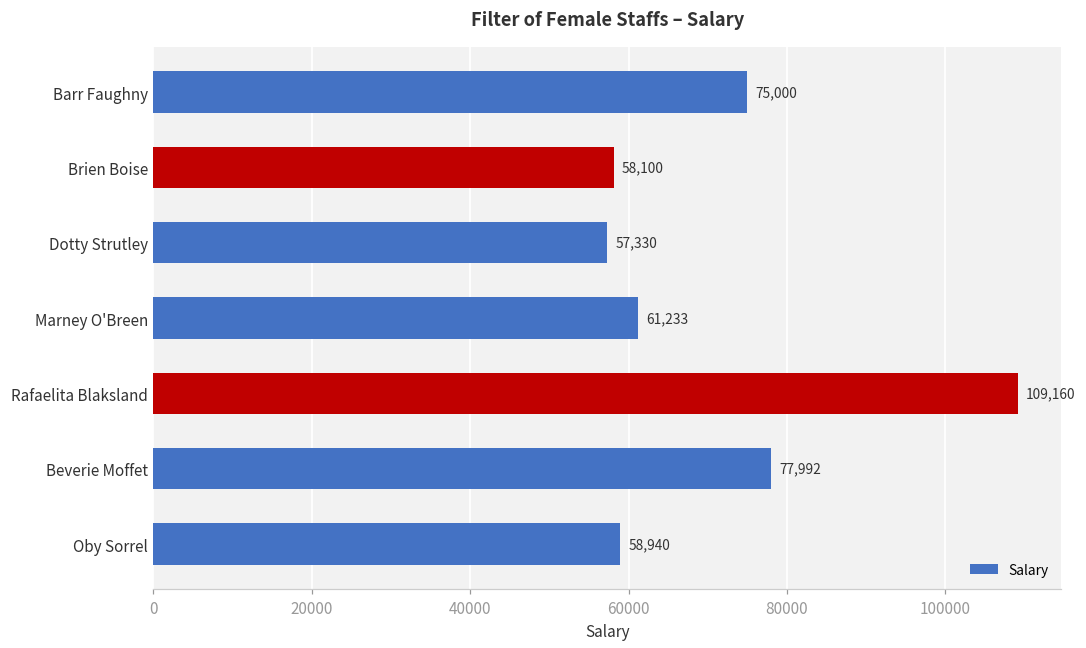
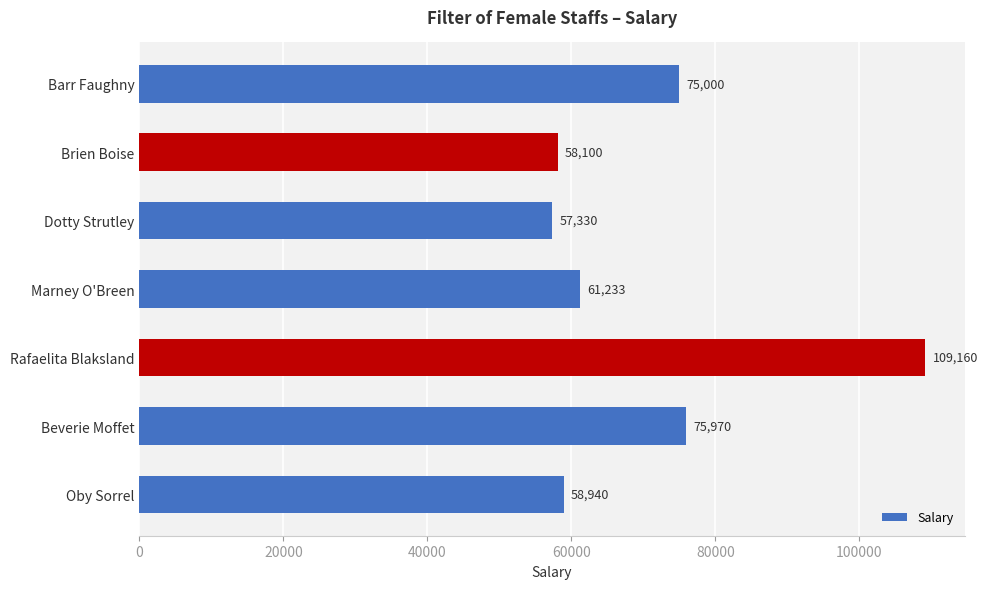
  {
    "Barr Faughny": "75,000",
    "Brien Boise": "58,100",
    "Dotty Strutley": "57,330",
    "Marney O'Breen": "61,233",
    "Rafaelita Blaksland": "109,160",
-   "Beverie Moffet": "77,992",
+   "Beverie Moffet": "75,970",
    "Oby Sorrel": "58,940"
  }
